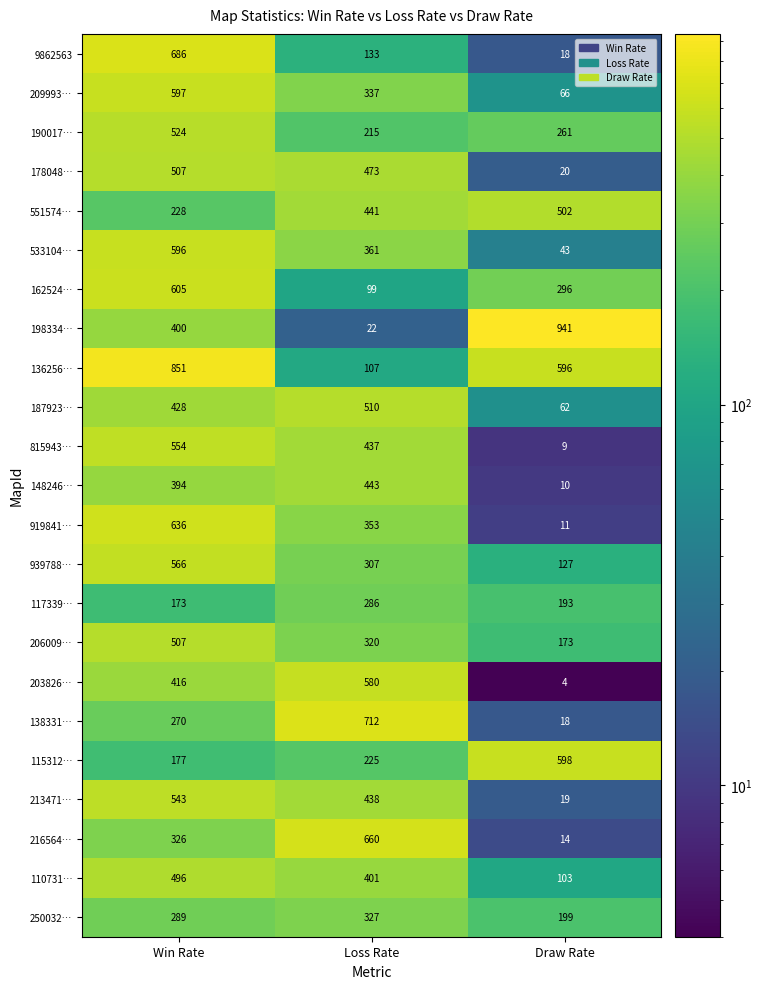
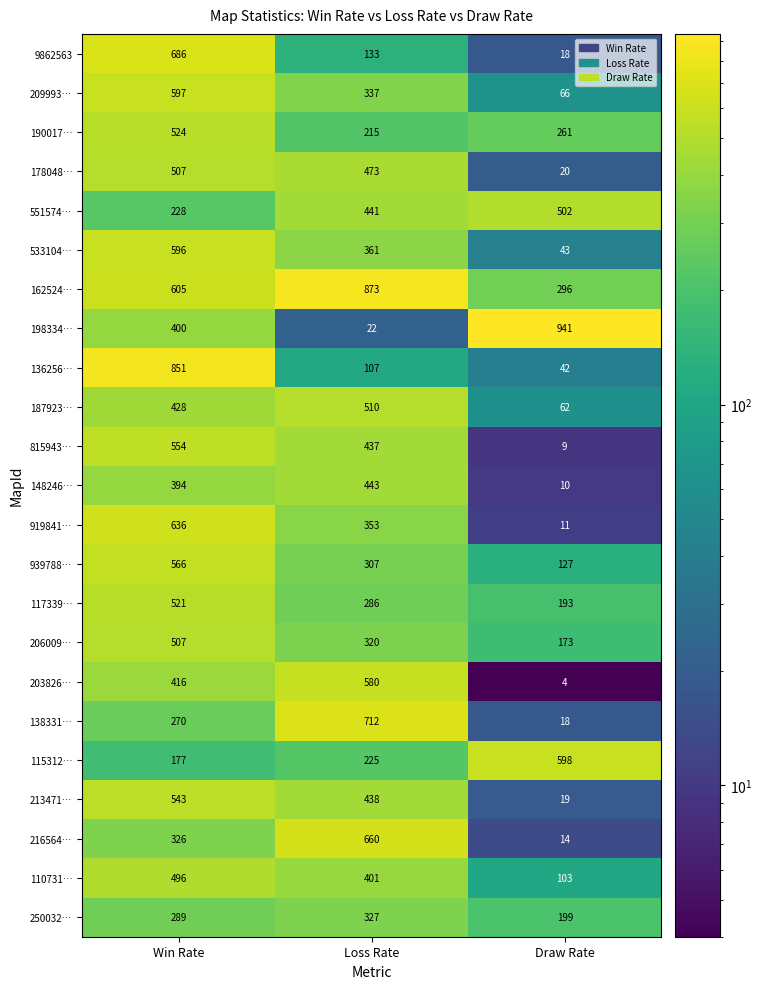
  {
    "9862563": {
      "Win Rate": 686,
      "Loss Rate": 133,
      "Draw Rate": 18
    },
    "209993…": {
      "Win Rate": 597,
      "Loss Rate": 337,
      "Draw Rate": 66
    },
    "190017…": {
      "Win Rate": 524,
      "Loss Rate": 215,
      "Draw Rate": 261
    },
    "178048…": {
      "Win Rate": 507,
      "Loss Rate": 473,
      "Draw Rate": 20
    },
    "551574…": {
      "Win Rate": 228,
      "Loss Rate": 441,
      "Draw Rate": 502
    },
    "533104…": {
      "Win Rate": 596,
      "Loss Rate": 361,
      "Draw Rate": 43
    },
    "162524…": {
      "Win Rate": 605,
-     "Loss Rate": 99,
+     "Loss Rate": 873,
      "Draw Rate": 296
    },
    "198334…": {
      "Win Rate": 400,
      "Loss Rate": 22,
      "Draw Rate": 941
    },
    "136256…": {
      "Win Rate": 851,
      "Loss Rate": 107,
-     "Draw Rate": 596
+     "Draw Rate": 42
    },
    "187923…": {
      "Win Rate": 428,
      "Loss Rate": 510,
      "Draw Rate": 62
    },
    "815943…": {
      "Win Rate": 554,
      "Loss Rate": 437,
      "Draw Rate": 9
    },
    "148246…": {
      "Win Rate": 394,
      "Loss Rate": 443,
      "Draw Rate": 10
    },
    "919841…": {
      "Win Rate": 636,
      "Loss Rate": 353,
      "Draw Rate": 11
    },
    "939788…": {
      "Win Rate": 566,
      "Loss Rate": 307,
      "Draw Rate": 127
    },
    "117339…": {
-     "Win Rate": 173,
+     "Win Rate": 521,
      "Loss Rate": 286,
      "Draw Rate": 193
    },
    "206009…": {
      "Win Rate": 507,
      "Loss Rate": 320,
      "Draw Rate": 173
    },
    "203826…": {
      "Win Rate": 416,
      "Loss Rate": 580,
      "Draw Rate": 4
    },
    "138331…": {
      "Win Rate": 270,
      "Loss Rate": 712,
      "Draw Rate": 18
    },
    "115312…": {
      "Win Rate": 177,
      "Loss Rate": 225,
      "Draw Rate": 598
    },
    "213471…": {
      "Win Rate": 543,
      "Loss Rate": 438,
      "Draw Rate": 19
    },
    "216564…": {
      "Win Rate": 326,
      "Loss Rate": 660,
      "Draw Rate": 14
    },
    "110731…": {
      "Win Rate": 496,
      "Loss Rate": 401,
      "Draw Rate": 103
    },
    "250032…": {
      "Win Rate": 289,
      "Loss Rate": 327,
      "Draw Rate": 199
    }
  }
